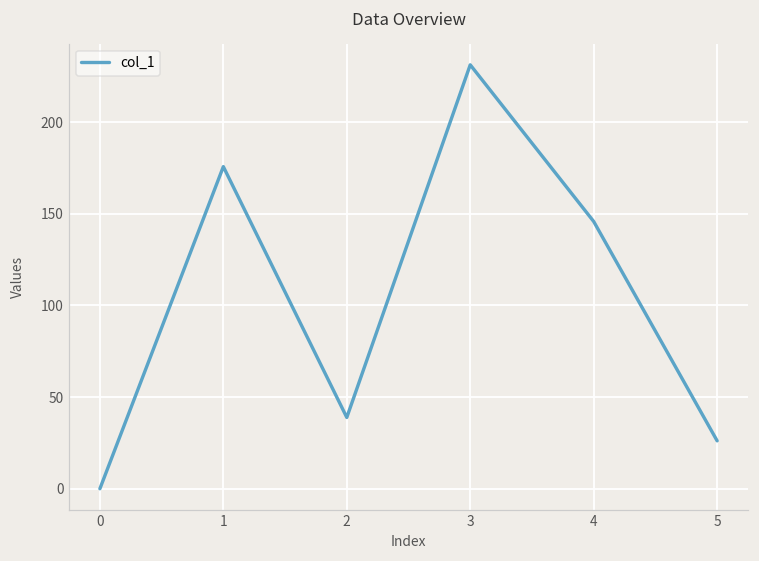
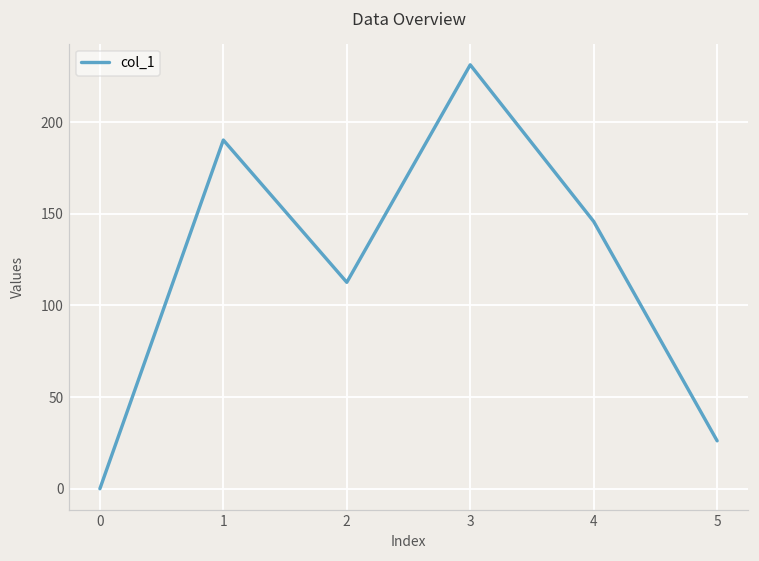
  {
    "0": 0,
-   "1": 176,
-   "2": 39,
+   "1": 190,
+   "2": 113,
    "3": 231,
    "4": 146,
    "5": 26
  }
